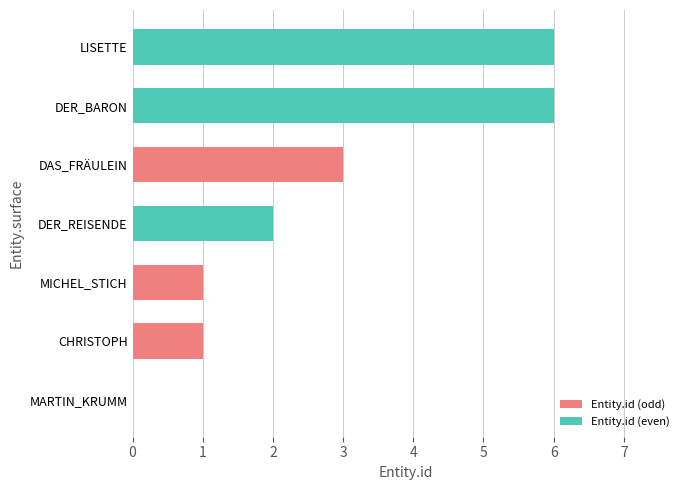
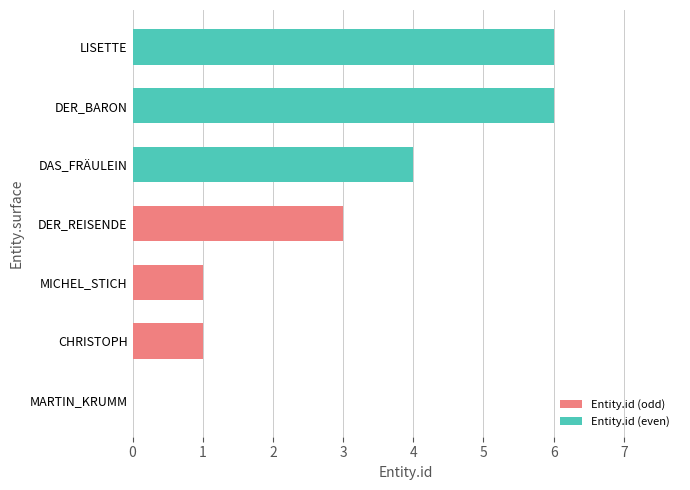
  {
    "LISETTE": 6,
    "DER_BARON": 6,
-   "DAS_FRÄULEIN": 3,
-   "DER_REISENDE": 2,
+   "DAS_FRÄULEIN": 4,
+   "DER_REISENDE": 3,
    "MICHEL_STICH": 1,
    "CHRISTOPH": 1,
    "MARTIN_KRUMM": 0
  }
